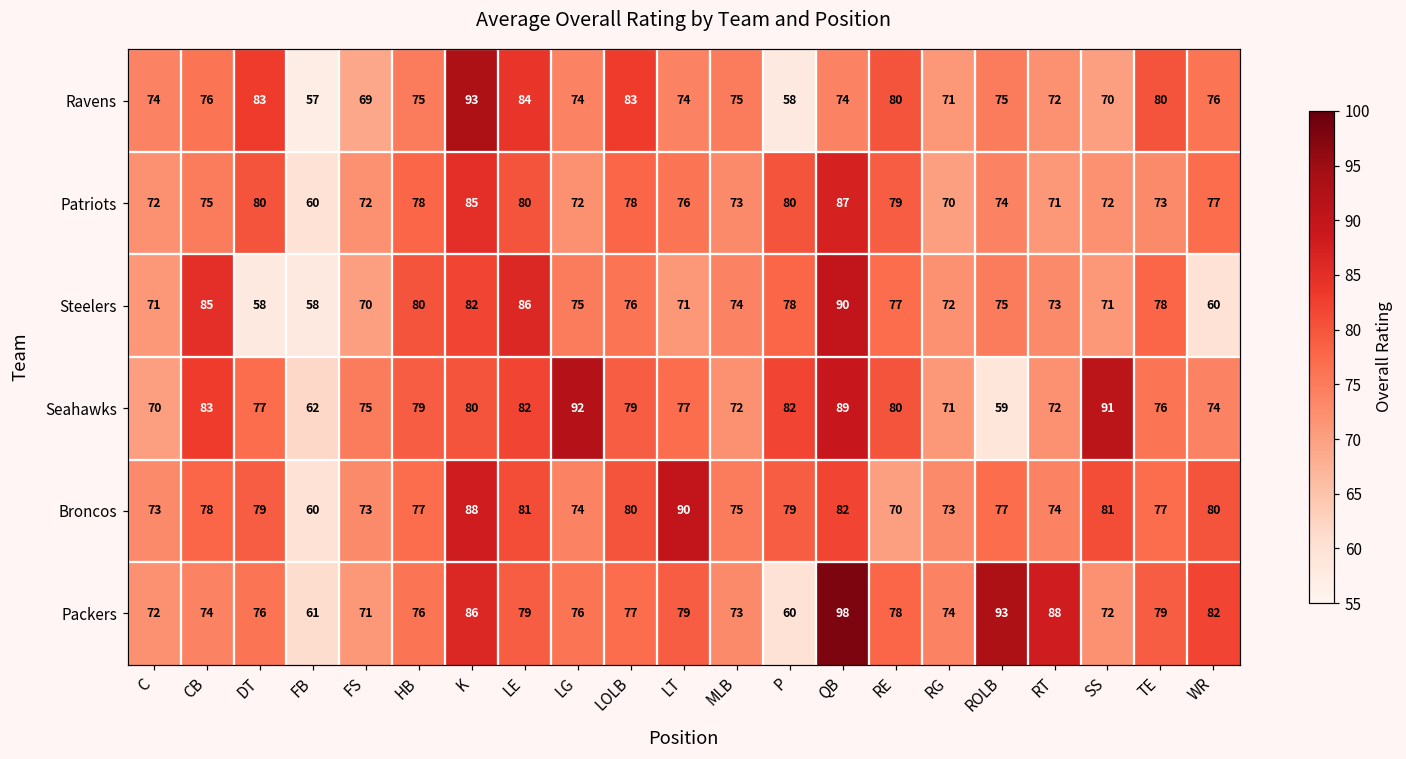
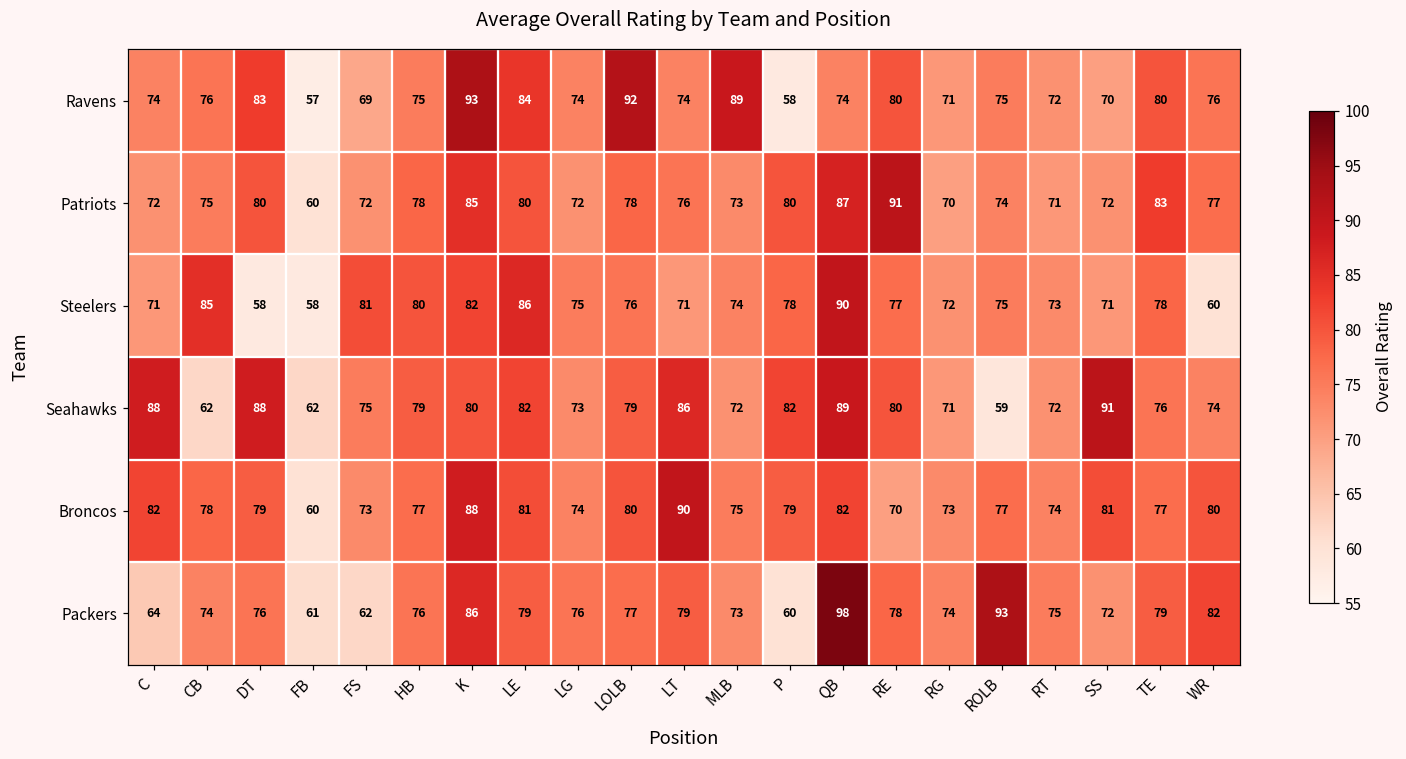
  {
    "Ravens": {
      "C": 74,
      "CB": 76,
      "DT": 83,
      "FB": 57,
      "FS": 69,
      "HB": 75,
      "K": 93,
      "LE": 84,
      "LG": 74,
-     "LOLB": 83,
+     "LOLB": 92,
      "LT": 74,
-     "MLB": 75,
+     "MLB": 89,
      "P": 58,
      "QB": 74,
      "RE": 80,
      "RG": 71,
      "ROLB": 75,
      "RT": 72,
      "SS": 70,
      "TE": 80,
      "WR": 76
    },
    "Patriots": {
      "C": 72,
      "CB": 75,
      "DT": 80,
      "FB": 60,
      "FS": 72,
      "HB": 78,
      "K": 85,
      "LE": 80,
      "LG": 72,
      "LOLB": 78,
      "LT": 76,
      "MLB": 73,
      "P": 80,
      "QB": 87,
-     "RE": 79,
+     "RE": 91,
      "RG": 70,
      "ROLB": 74,
      "RT": 71,
      "SS": 72,
-     "TE": 73,
+     "TE": 83,
      "WR": 77
    },
    "Steelers": {
      "C": 71,
      "CB": 85,
      "DT": 58,
      "FB": 58,
-     "FS": 70,
+     "FS": 81,
      "HB": 80,
      "K": 82,
      "LE": 86,
      "LG": 75,
      "LOLB": 76,
      "LT": 71,
      "MLB": 74,
      "P": 78,
      "QB": 90,
      "RE": 77,
      "RG": 72,
      "ROLB": 75,
      "RT": 73,
      "SS": 71,
      "TE": 78,
      "WR": 60
    },
    "Seahawks": {
-     "C": 70,
-     "CB": 83,
-     "DT": 77,
+     "C": 88,
+     "CB": 62,
+     "DT": 88,
      "FB": 62,
      "FS": 75,
      "HB": 79,
      "K": 80,
      "LE": 82,
-     "LG": 92,
+     "LG": 73,
      "LOLB": 79,
-     "LT": 77,
+     "LT": 86,
      "MLB": 72,
      "P": 82,
      "QB": 89,
      "RE": 80,
      "RG": 71,
      "ROLB": 59,
      "RT": 72,
      "SS": 91,
      "TE": 76,
      "WR": 74
    },
    "Broncos": {
-     "C": 73,
+     "C": 82,
      "CB": 78,
      "DT": 79,
      "FB": 60,
      "FS": 73,
      "HB": 77,
      "K": 88,
      "LE": 81,
      "LG": 74,
      "LOLB": 80,
      "LT": 90,
      "MLB": 75,
      "P": 79,
      "QB": 82,
      "RE": 70,
      "RG": 73,
      "ROLB": 77,
      "RT": 74,
      "SS": 81,
      "TE": 77,
      "WR": 80
    },
    "Packers": {
-     "C": 72,
+     "C": 64,
      "CB": 74,
      "DT": 76,
      "FB": 61,
-     "FS": 71,
+     "FS": 62,
      "HB": 76,
      "K": 86,
      "LE": 79,
      "LG": 76,
      "LOLB": 77,
      "LT": 79,
      "MLB": 73,
      "P": 60,
      "QB": 98,
      "RE": 78,
      "RG": 74,
      "ROLB": 93,
-     "RT": 88,
+     "RT": 75,
      "SS": 72,
      "TE": 79,
      "WR": 82
    }
  }
